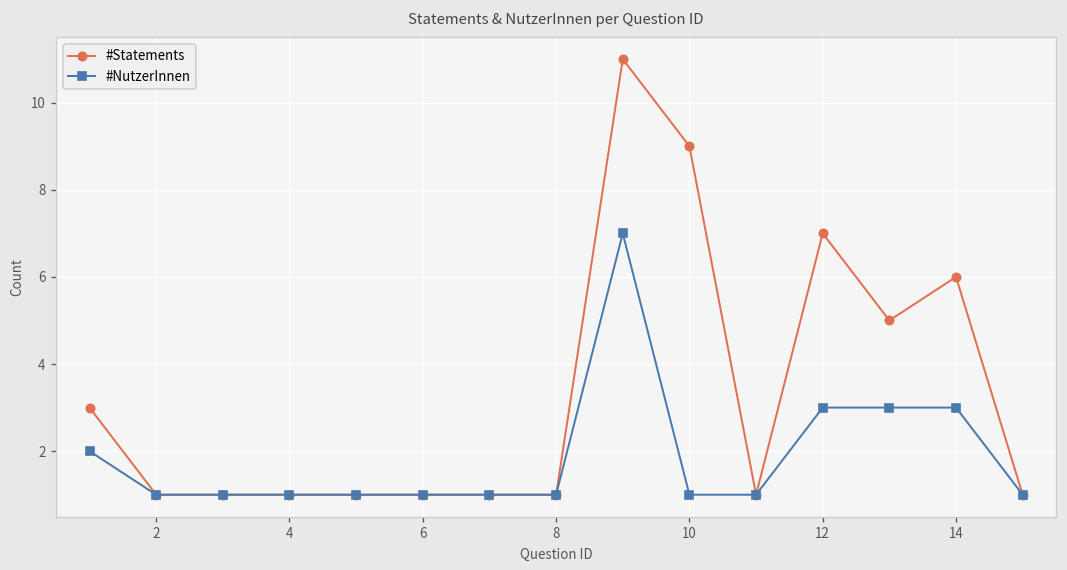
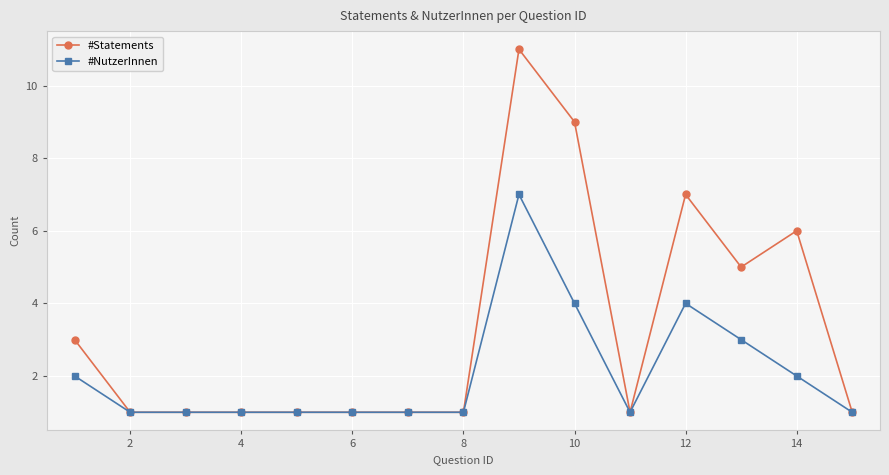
  {
    "#Statements": {
      "10": 9,
      "12": 7,
      "14": 6
    },
    "#NutzerInnen": {
-     "10": 1,
-     "12": 3,
-     "14": 3
+     "10": 4,
+     "12": 4,
+     "14": 2
    }
  }
